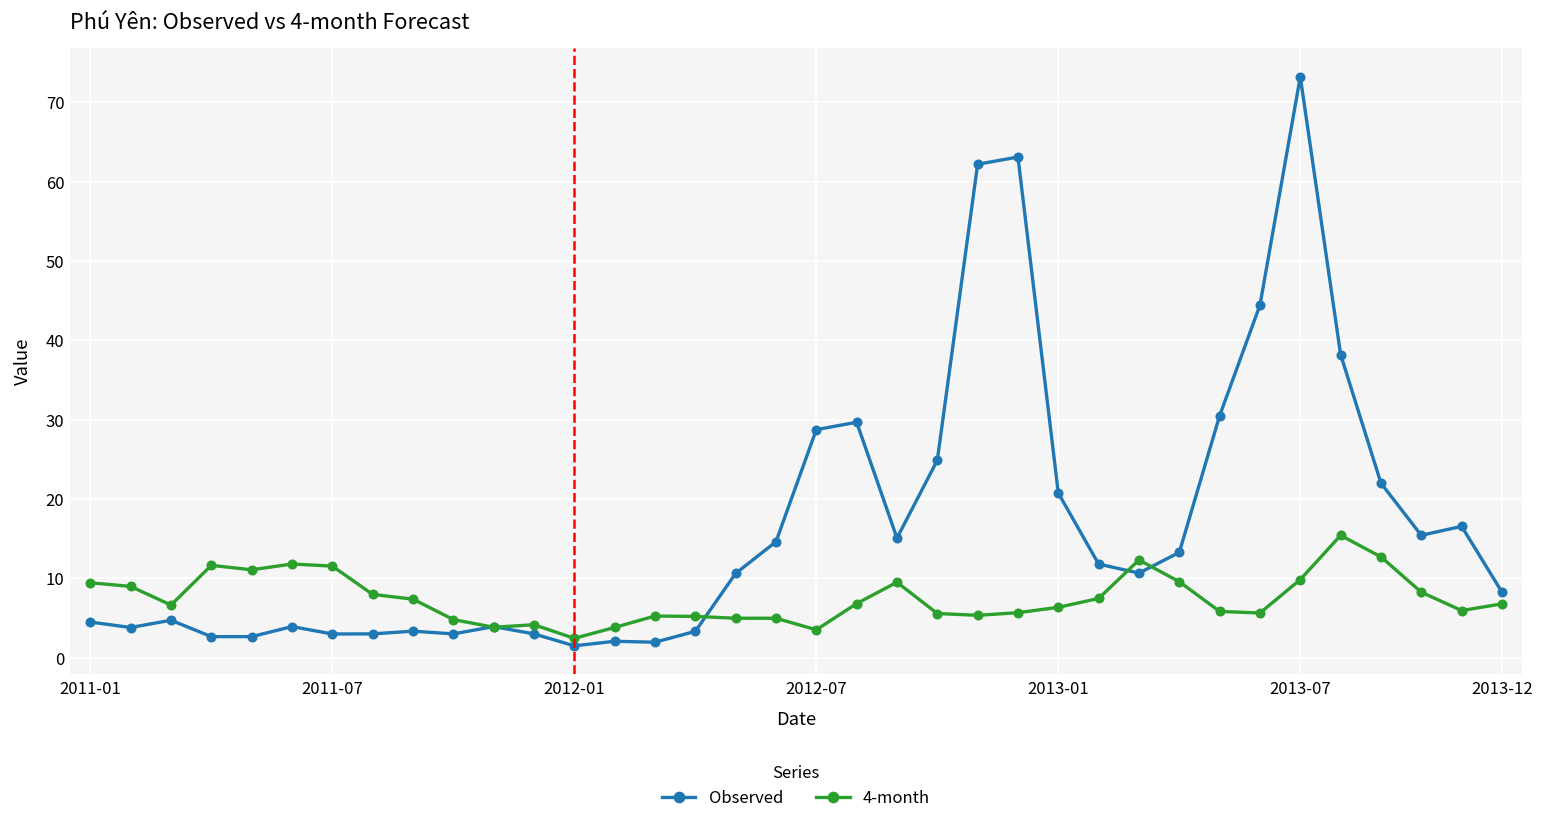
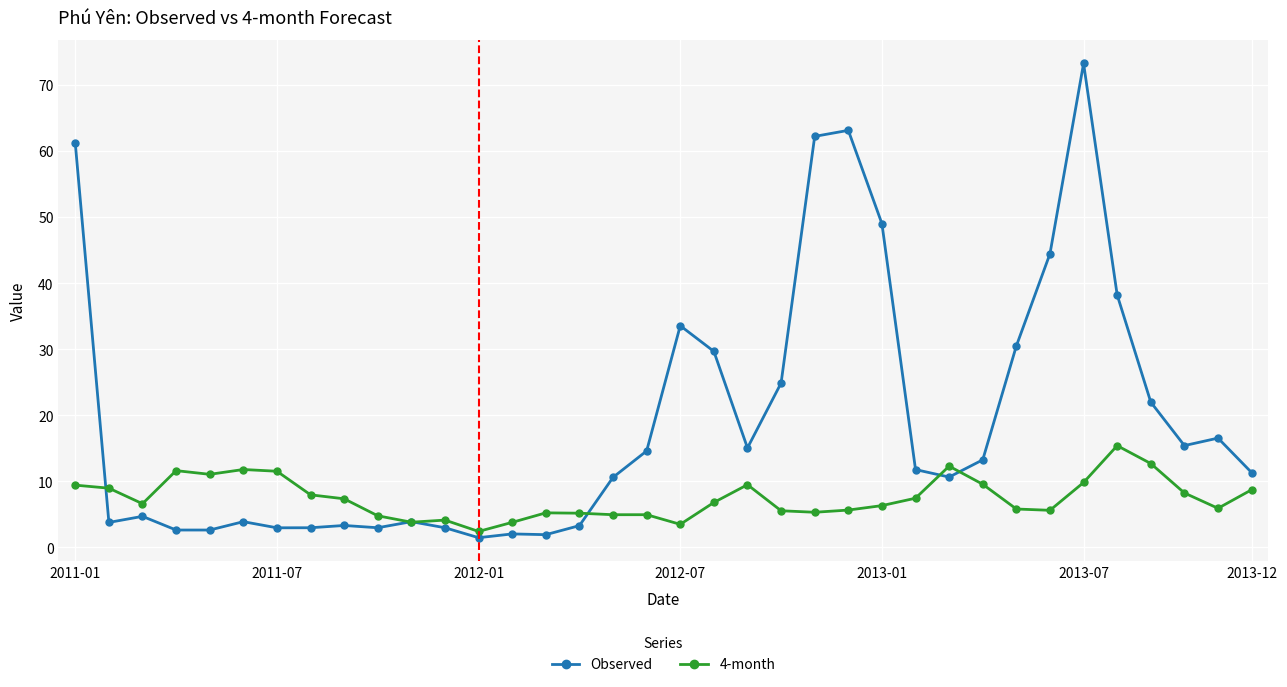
  {
    "Observed": {
-     "2011-01": 4,
+     "2011-01": 61,
      "2011-07": 3,
      "2012-01": 1,
-     "2012-07": 29,
-     "2013-01": 21,
+     "2012-07": 34,
+     "2013-01": 49,
      "2013-07": 73,
-     "2013-12": 8
+     "2013-12": 11
    },
    "4-month": {
      "2011-01": 9,
      "2011-07": 12,
      "2012-01": 2,
      "2012-07": 4,
      "2013-01": 6,
      "2013-07": 10,
-     "2013-12": 7
+     "2013-12": 9
    }
  }
